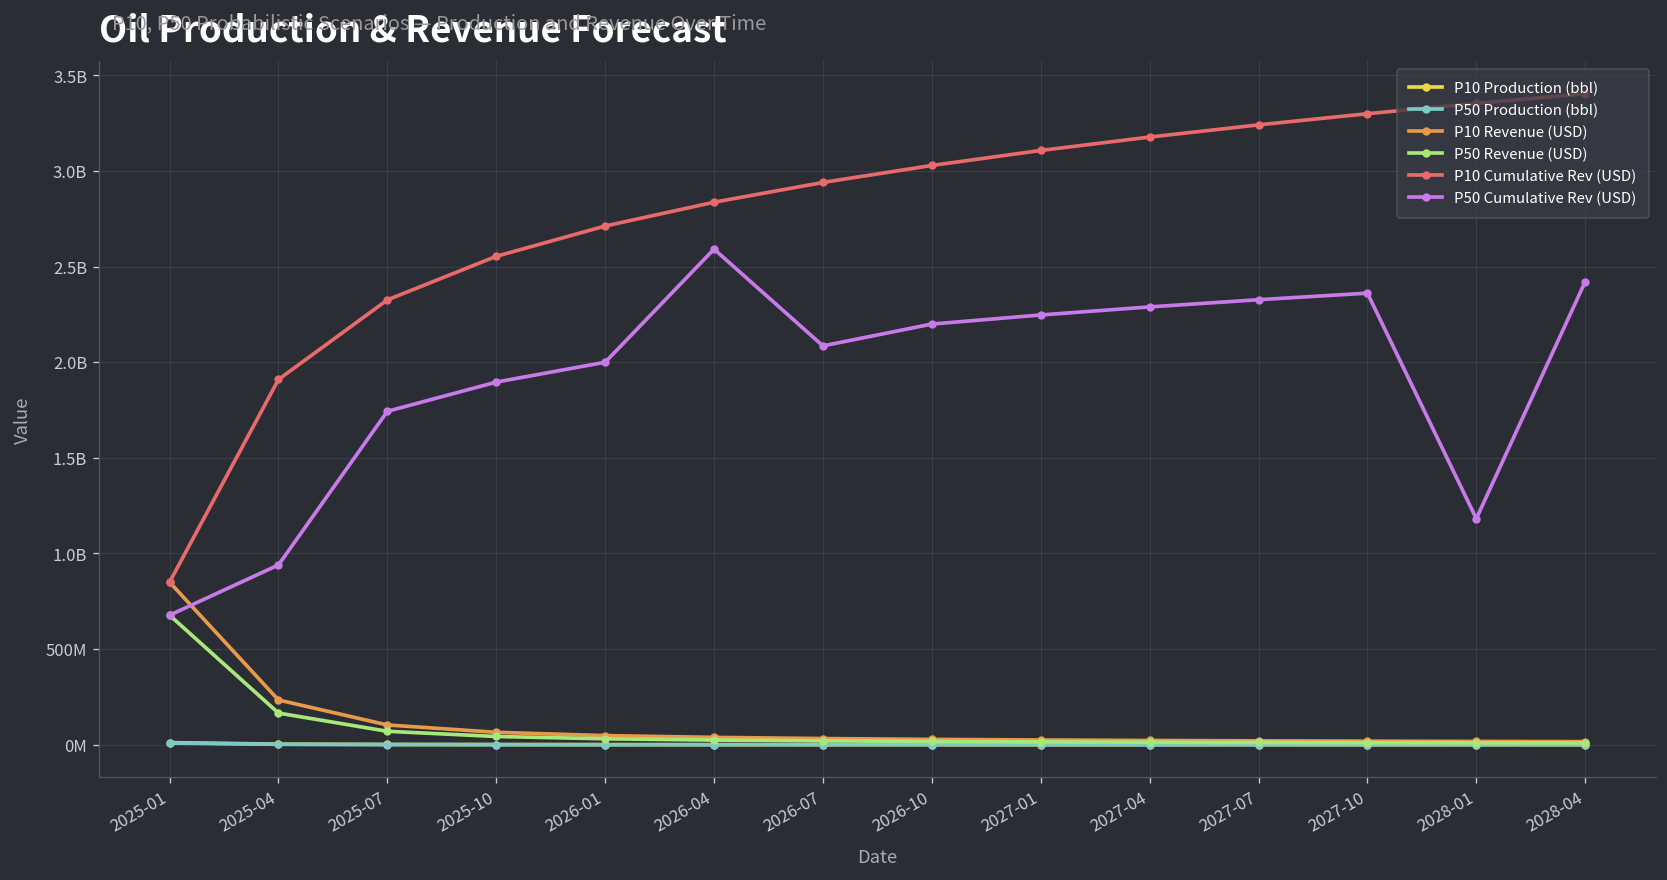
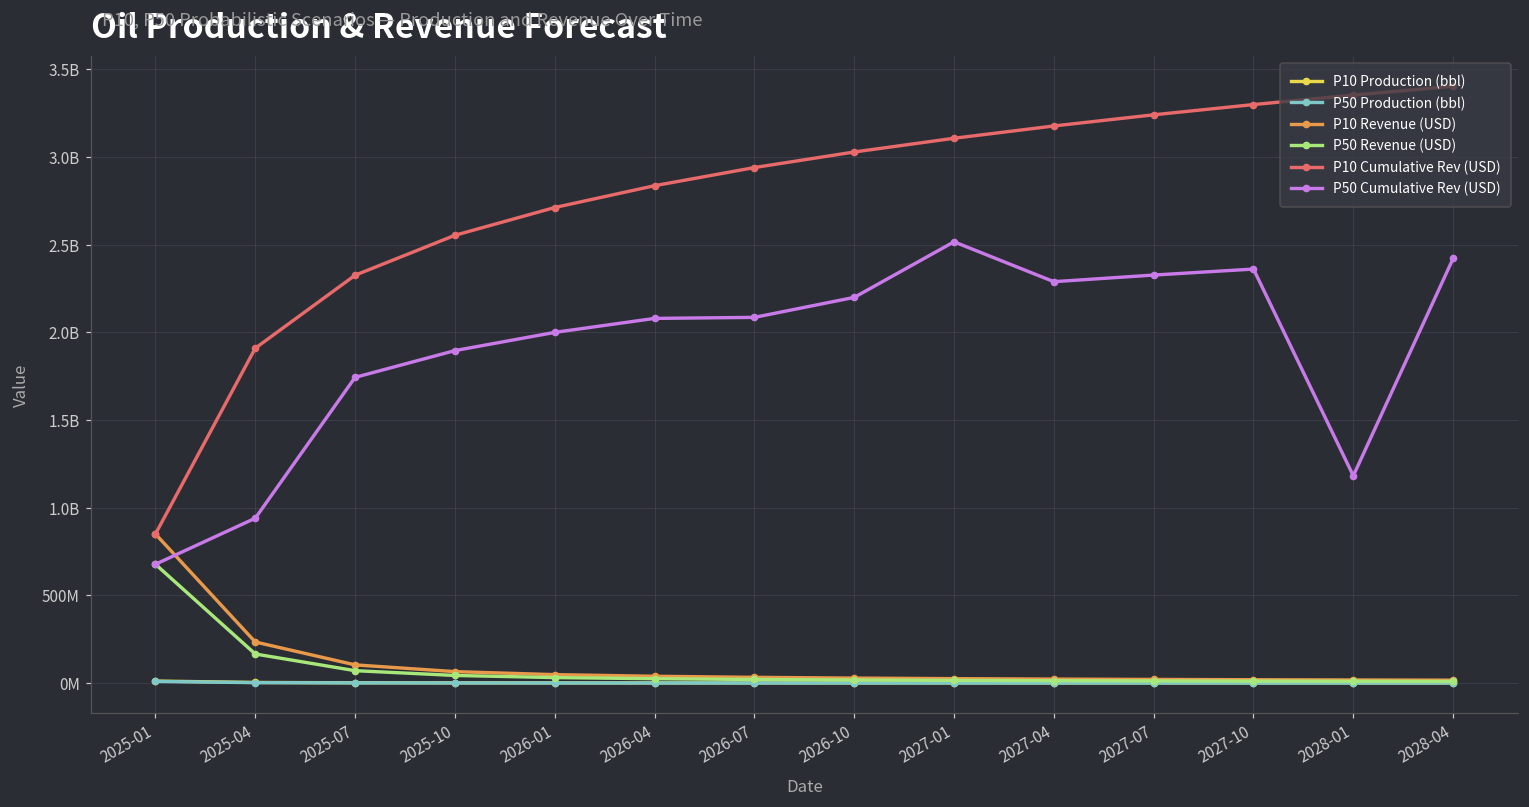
  {
    "P50 Production (bbl)": {
      "2025-01": 10000000,
      "2025-04": 0,
      "2025-07": 0,
      "2025-10": 0,
      "2026-01": 0,
      "2026-04": 0,
      "2026-07": 0,
      "2026-10": 0
    },
    "P50 Revenue (USD)": {
      "2025-04": 170000000,
      "2025-07": 70000000,
      "2025-10": 40000000,
      "2026-01": 30000000
    },
    "P50 Cumulative Rev (USD)": {
      "2025-04": 940000000,
      "2025-07": 1740000000,
      "2025-10": 1900000000,
      "2026-01": 2000000000,
-     "2026-04": 2590000000,
+     "2026-04": 2080000000,
      "2026-07": 2090000000,
      "2026-10": 2200000000,
-     "2027-01": 2250000000,
+     "2027-01": 2520000000,
      "2027-04": 2290000000,
      "2027-07": 2330000000,
      "2027-10": 2360000000,
      "2028-01": 1180000000,
      "2028-04": 2420000000
    }
  }
